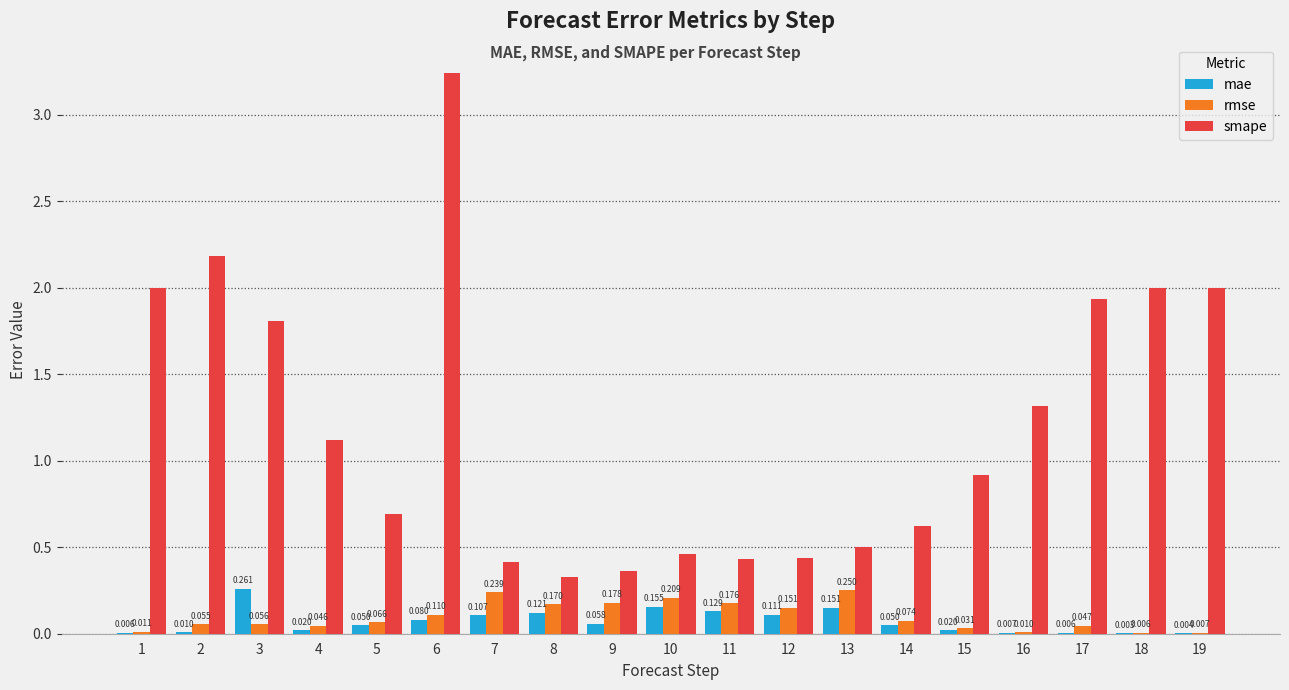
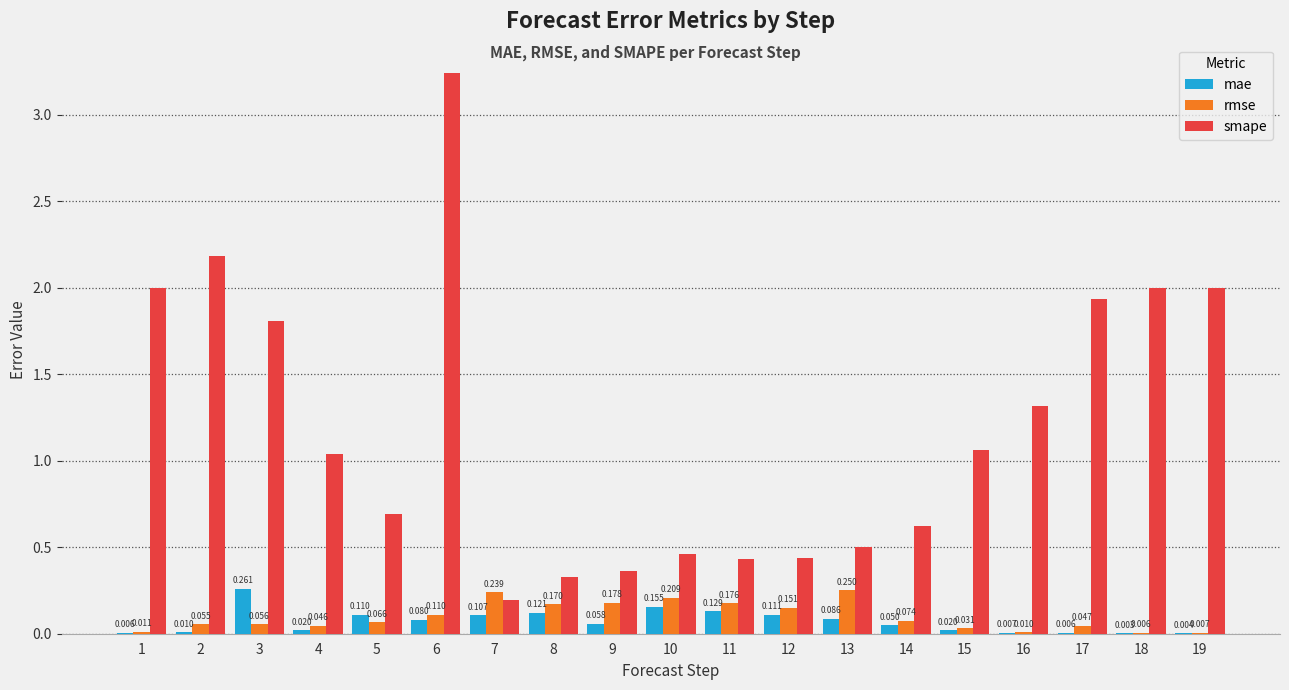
  {
    "mae": {
      "2": 0.010,
      "3": 0.261,
      "4": 0.020,
-     "5": 0.050,
+     "5": 0.110,
      "6": 0.080,
      "7": 0.107,
      "8": 0.121,
      "9": 0.058,
      "10": 0.155,
      "11": 0.129,
      "12": 0.111,
-     "13": 0.151,
+     "13": 0.086,
      "14": 0.050,
      "17": 0.006
    },
    "rmse": {
      "2": 0.055,
      "3": 0.056,
      "4": 0.046,
      "5": 0.066,
      "6": 0.110,
      "7": 0.239,
      "8": 0.170,
      "9": 0.178,
      "10": 0.209,
      "11": 0.176,
      "12": 0.151,
      "13": 0.250,
      "14": 0.074,
      "17": 0.047
    },
    "smape": {
      "1": 2.00,
      "2": 2.19,
      "3": 1.81,
-     "4": 1.12,
+     "4": 1.04,
      "5": 0.69,
      "6": 3.24,
-     "7": 0.41,
+     "7": 0.19,
      "8": 0.33,
      "9": 0.36,
      "10": 0.46,
      "11": 0.43,
      "12": 0.44,
      "13": 0.50,
      "14": 0.62,
-     "15": 0.92,
+     "15": 1.06,
      "16": 1.32,
      "17": 1.93,
      "18": 2.00,
      "19": 2.00
    }
  }
